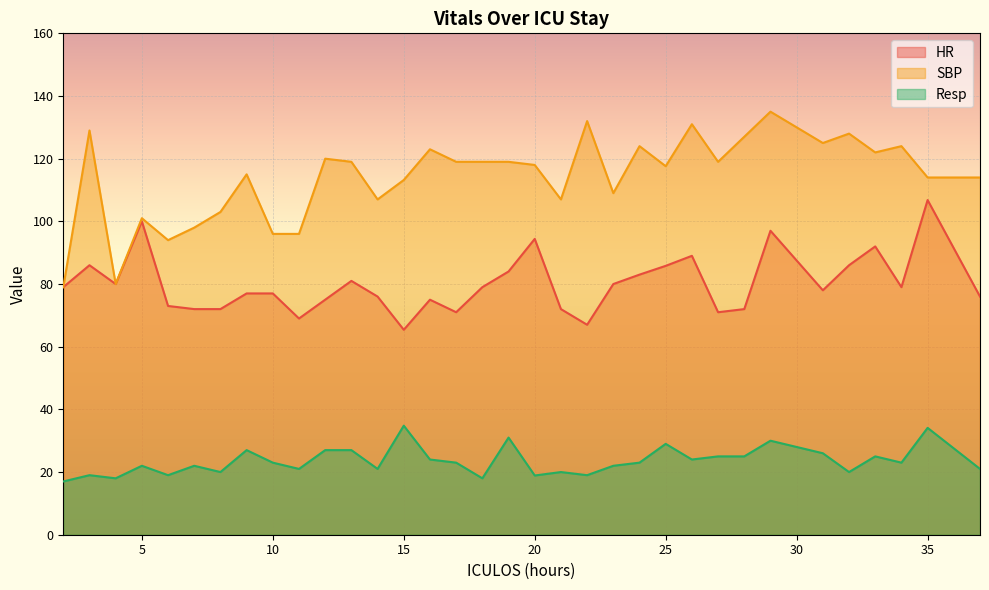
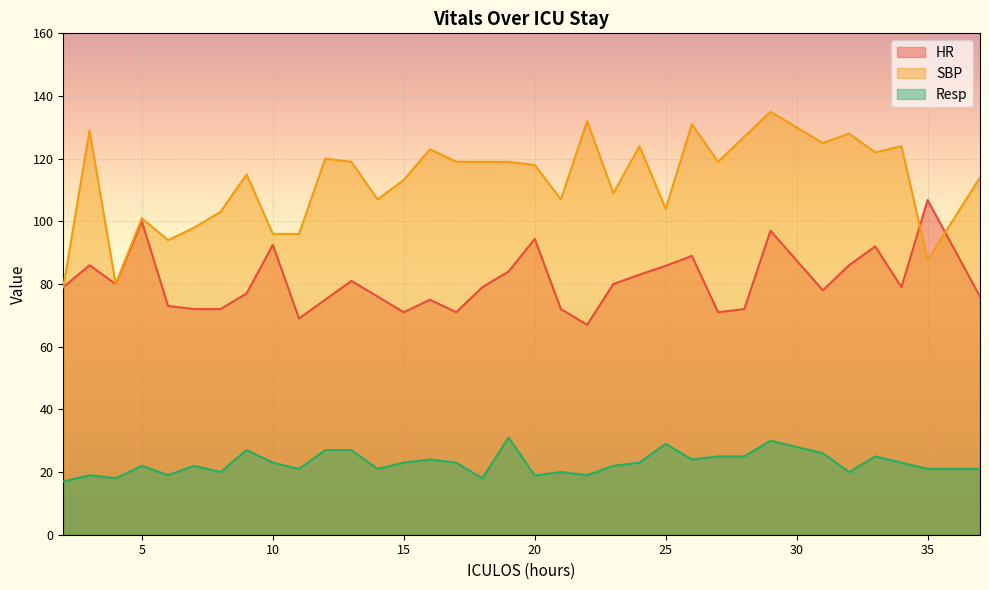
  {
    "HR": {
      "5": 100,
-     "10": 77,
-     "15": 65,
+     "10": 93,
+     "15": 71,
      "20": 94,
      "25": 86,
      "35": 107
    },
    "SBP": {
      "5": 101,
      "10": 96,
      "15": 113,
      "20": 118,
-     "25": 118,
-     "35": 114
+     "25": 104,
+     "35": 88
    },
    "Resp": {
      "5": 22,
      "10": 23,
-     "15": 35,
+     "15": 23,
      "20": 19,
      "25": 29,
-     "35": 34
+     "35": 21
    }
  }
